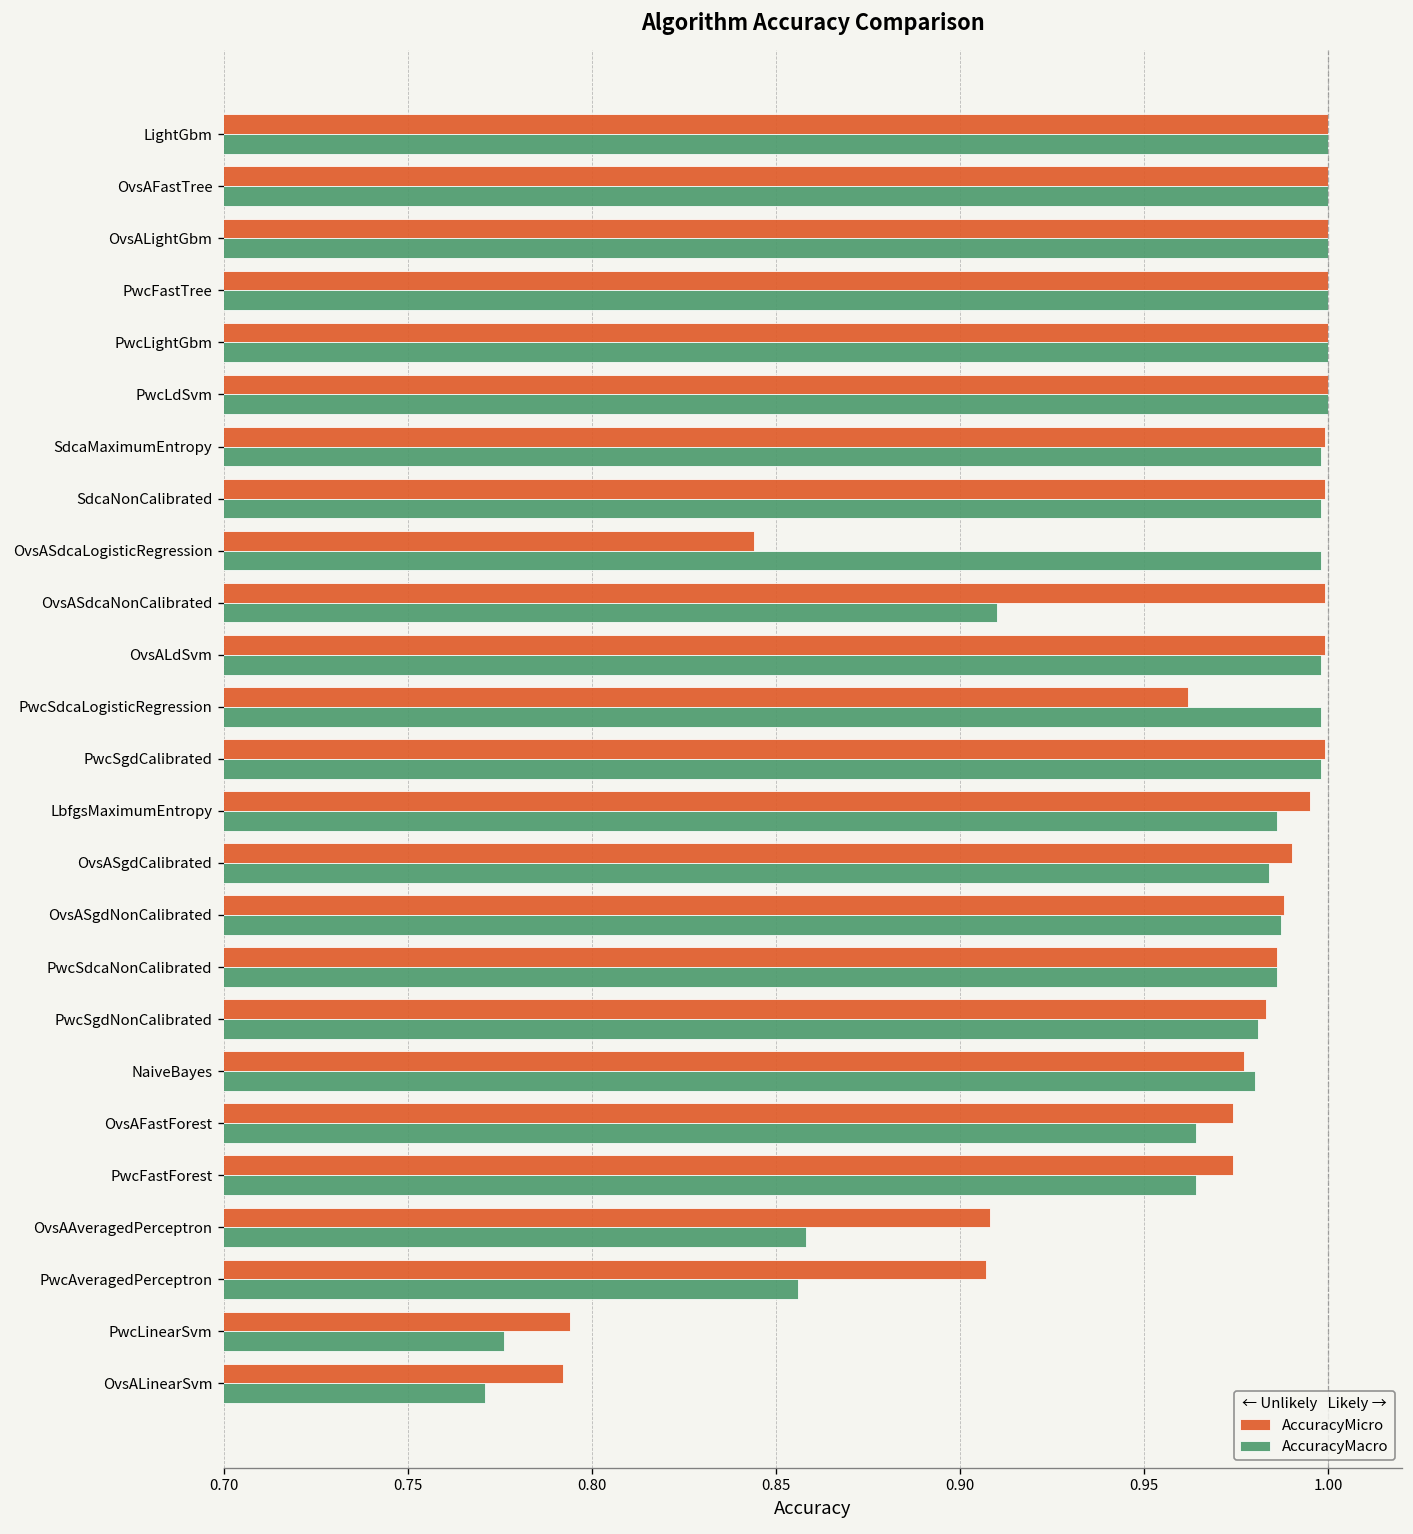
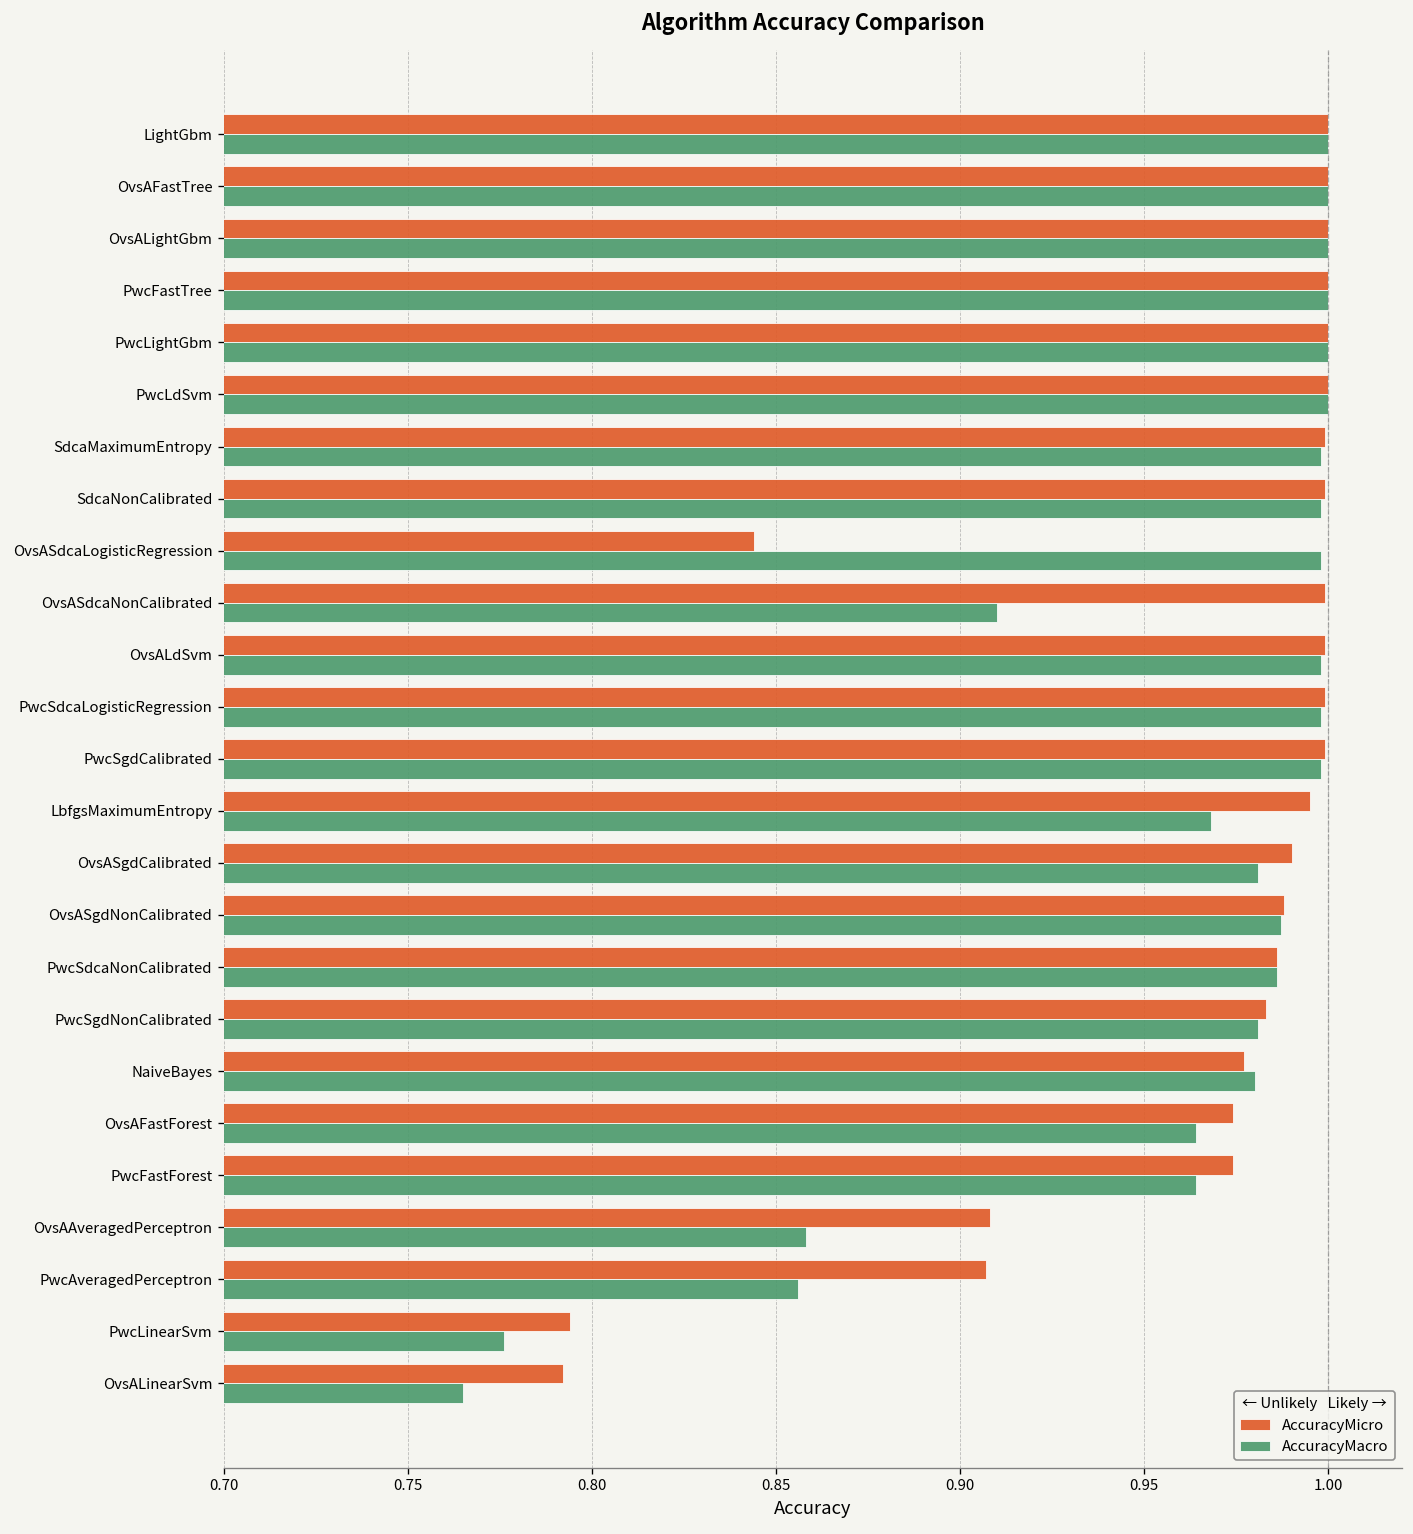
  {
    "AccuracyMicro": {
      "LightGbm": 1.000,
      "OvsAFastTree": 1.000,
      "OvsALightGbm": 1.000,
      "PwcFastTree": 1.000,
      "PwcLightGbm": 1.000,
      "PwcLdSvm": 1.000,
      "SdcaMaximumEntropy": 0.999,
      "SdcaNonCalibrated": 0.999,
      "OvsASdcaLogisticRegression": 0.844,
      "OvsASdcaNonCalibrated": 0.999,
      "OvsALdSvm": 0.999,
-     "PwcSdcaLogisticRegression": 0.962,
+     "PwcSdcaLogisticRegression": 0.999,
      "PwcSgdCalibrated": 0.999,
      "LbfgsMaximumEntropy": 0.995,
      "OvsASgdCalibrated": 0.990,
      "OvsASgdNonCalibrated": 0.988,
      "PwcSdcaNonCalibrated": 0.986,
      "PwcSgdNonCalibrated": 0.983,
      "NaiveBayes": 0.977,
      "OvsAFastForest": 0.974,
      "PwcFastForest": 0.974,
      "OvsAAveragedPerceptron": 0.908,
      "PwcAveragedPerceptron": 0.907,
      "PwcLinearSvm": 0.794,
      "OvsALinearSvm": 0.792
    },
    "AccuracyMacro": {
      "LightGbm": 1.000,
      "OvsAFastTree": 1.000,
      "OvsALightGbm": 1.000,
      "PwcFastTree": 1.000,
      "PwcLightGbm": 1.000,
      "PwcLdSvm": 1.000,
      "SdcaMaximumEntropy": 0.998,
      "SdcaNonCalibrated": 0.998,
      "OvsASdcaLogisticRegression": 0.998,
      "OvsASdcaNonCalibrated": 0.910,
      "OvsALdSvm": 0.998,
      "PwcSdcaLogisticRegression": 0.998,
      "PwcSgdCalibrated": 0.998,
-     "LbfgsMaximumEntropy": 0.986,
-     "OvsASgdCalibrated": 0.984,
+     "LbfgsMaximumEntropy": 0.968,
+     "OvsASgdCalibrated": 0.981,
      "OvsASgdNonCalibrated": 0.987,
      "PwcSdcaNonCalibrated": 0.986,
      "PwcSgdNonCalibrated": 0.981,
      "NaiveBayes": 0.980,
      "OvsAFastForest": 0.964,
      "PwcFastForest": 0.964,
      "OvsAAveragedPerceptron": 0.858,
      "PwcAveragedPerceptron": 0.856,
      "PwcLinearSvm": 0.776,
-     "OvsALinearSvm": 0.771
+     "OvsALinearSvm": 0.765
    }
  }
